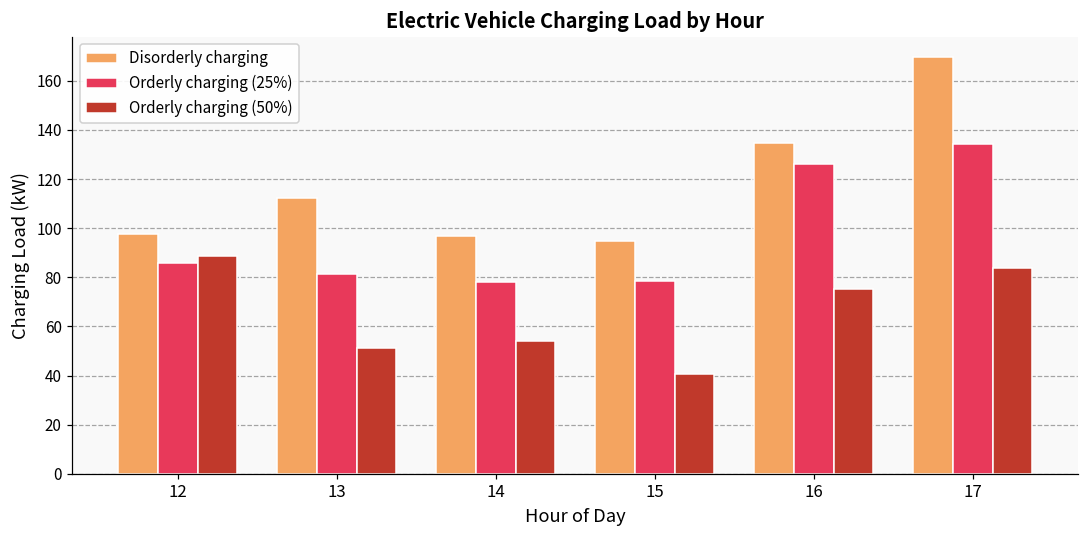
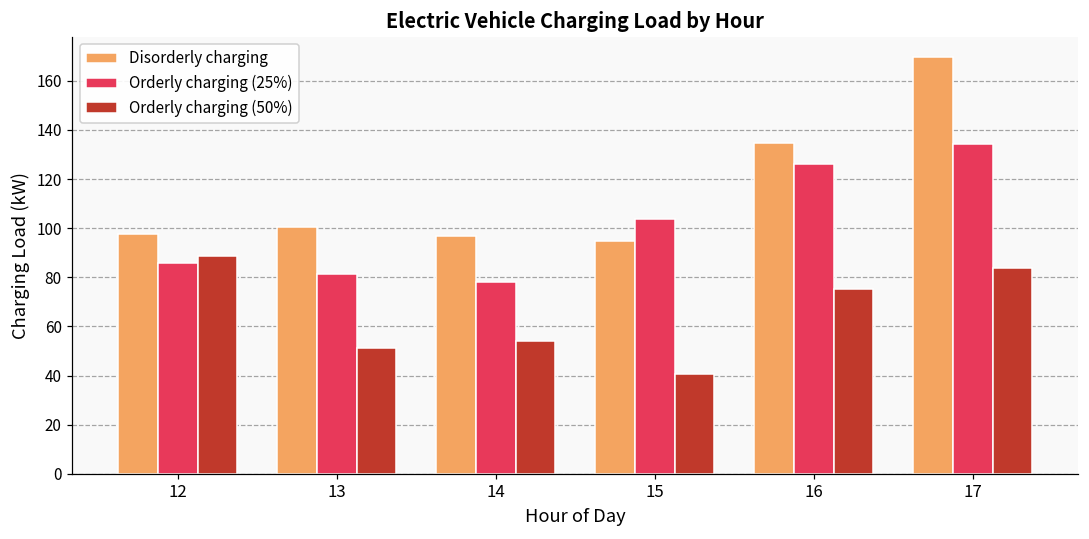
  {
    "Disorderly charging": {
      "12": 98,
-     "13": 112,
+     "13": 100,
      "14": 97,
      "15": 95,
      "16": 135,
      "17": 170
    },
    "Orderly charging (25%)": {
      "12": 86,
      "13": 81,
      "14": 78,
-     "15": 78,
+     "15": 104,
      "16": 126,
      "17": 134
    },
    "Orderly charging (50%)": {
      "12": 89,
      "13": 51,
      "14": 54,
      "15": 40,
      "16": 75,
      "17": 84
    }
  }
